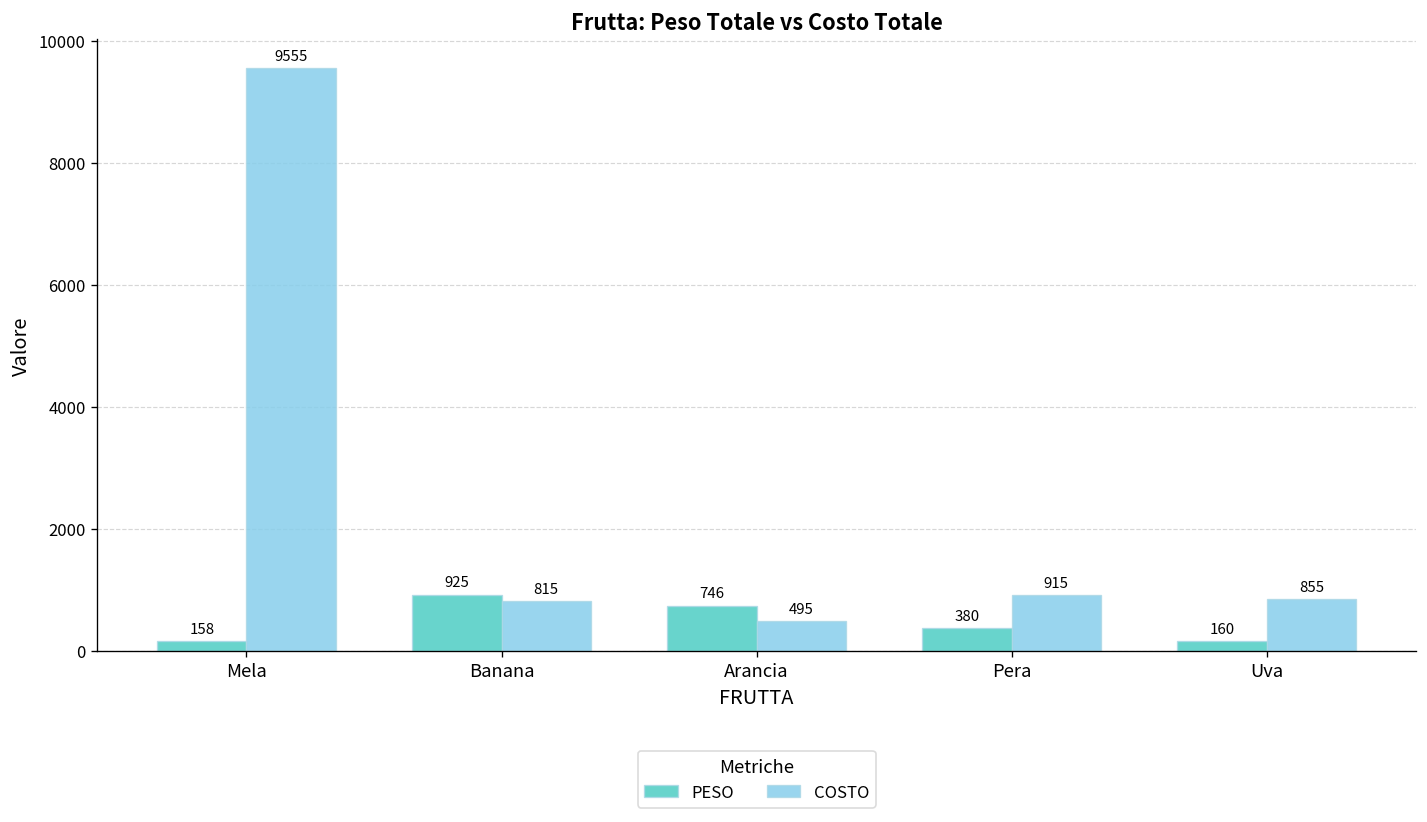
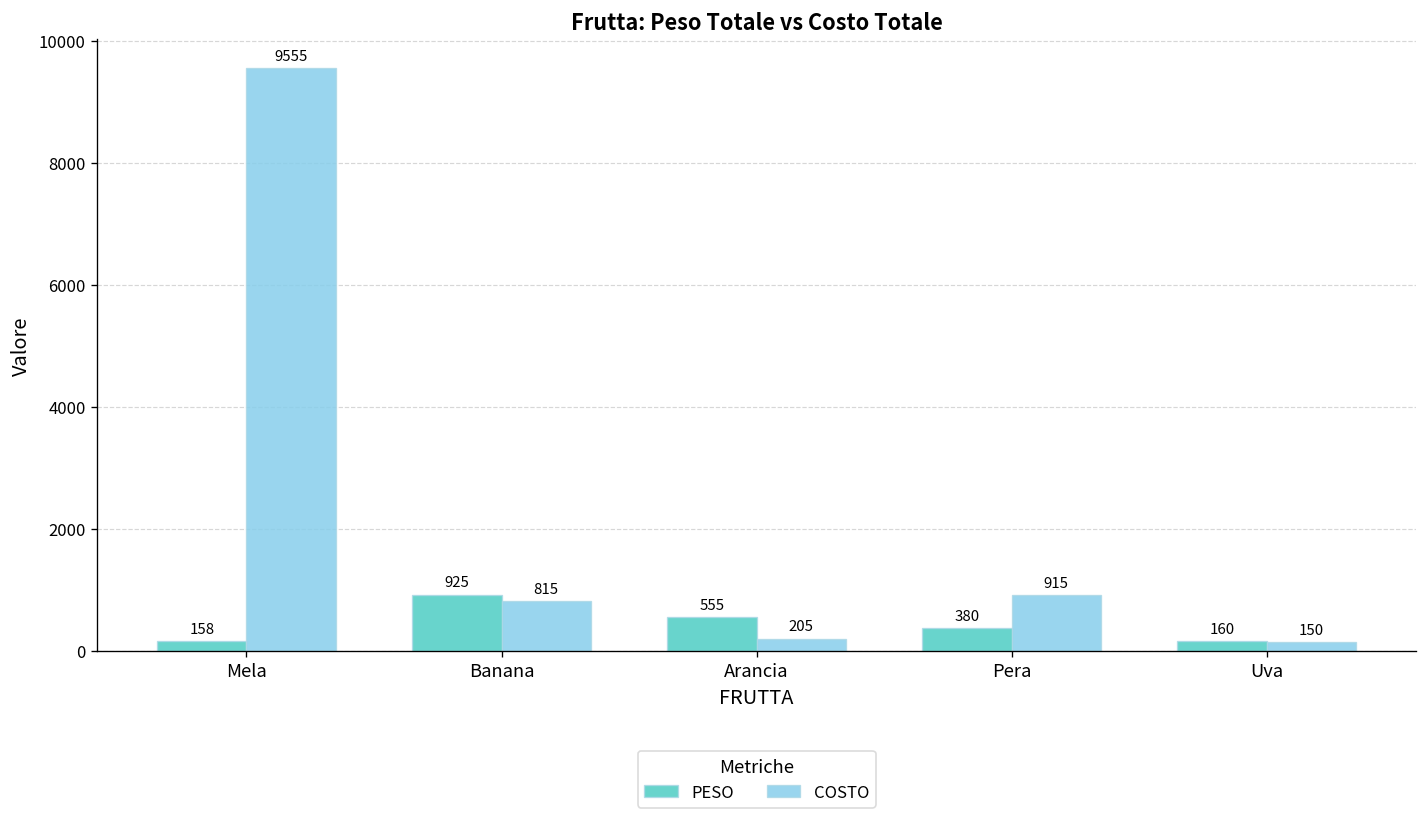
  {
    "PESO": {
      "Mela": 158,
      "Banana": 925,
-     "Arancia": 746,
+     "Arancia": 555,
      "Pera": 380,
      "Uva": 160
    },
    "COSTO": {
      "Mela": 9555,
      "Banana": 815,
-     "Arancia": 495,
+     "Arancia": 205,
      "Pera": 915,
-     "Uva": 855
+     "Uva": 150
    }
  }
